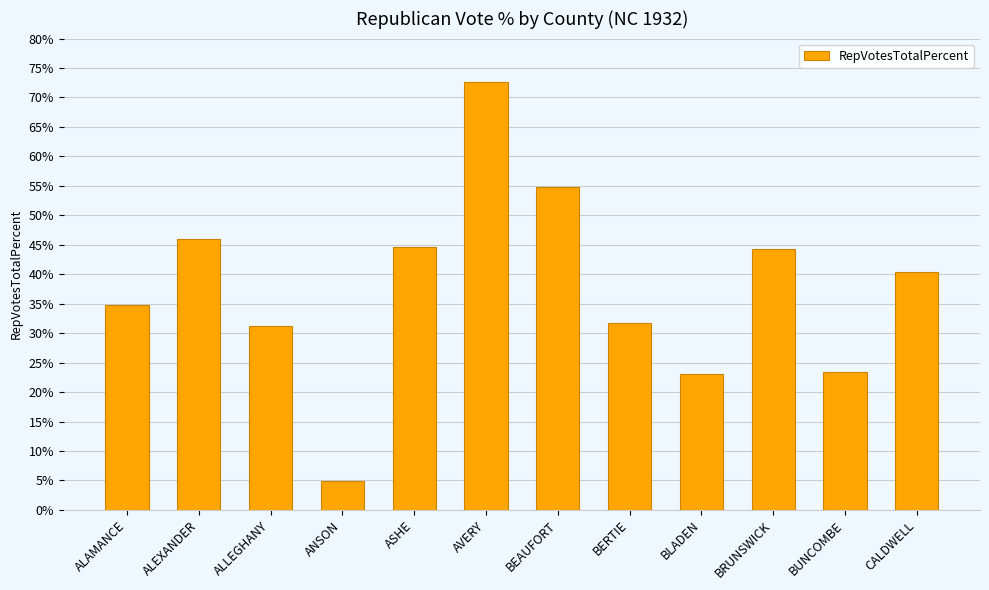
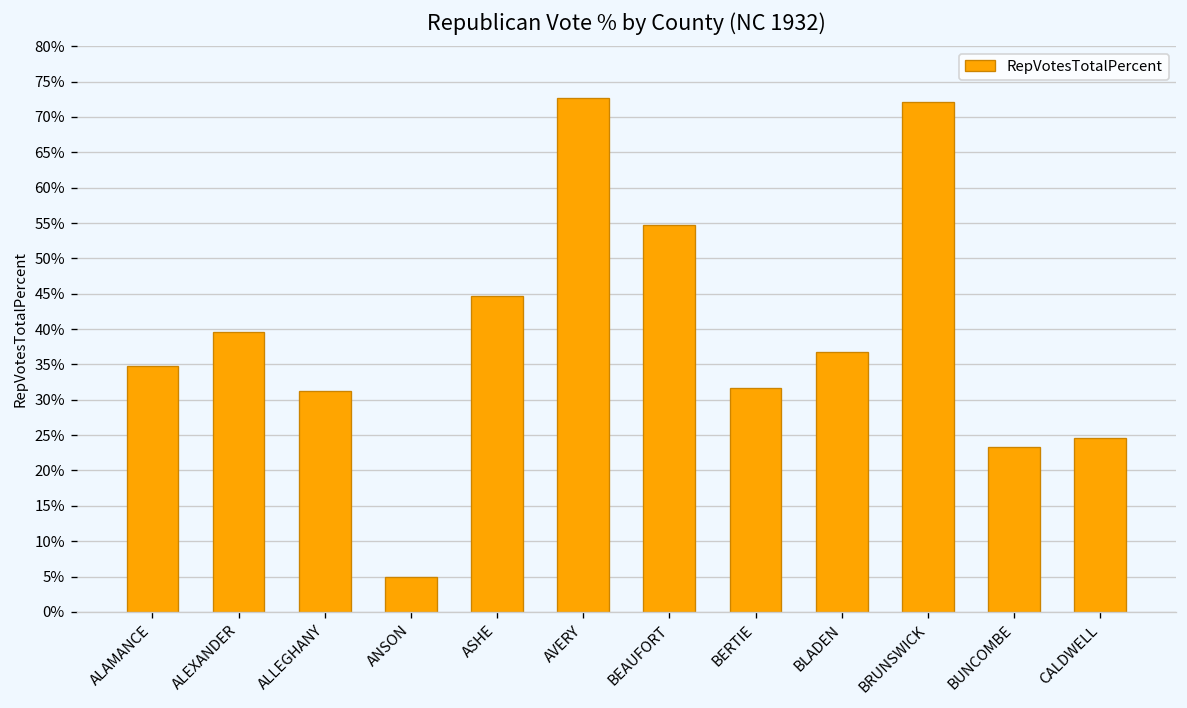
  {
    "ALAMANCE": "35%",
-   "ALEXANDER": "46%",
+   "ALEXANDER": "40%",
    "ALLEGHANY": "31%",
    "ANSON": "5%",
    "ASHE": "45%",
    "AVERY": "73%",
    "BEAUFORT": "55%",
    "BERTIE": "32%",
-   "BLADEN": "23%",
-   "BRUNSWICK": "44%",
+   "BLADEN": "37%",
+   "BRUNSWICK": "72%",
    "BUNCOMBE": "23%",
-   "CALDWELL": "40%"
+   "CALDWELL": "25%"
  }
